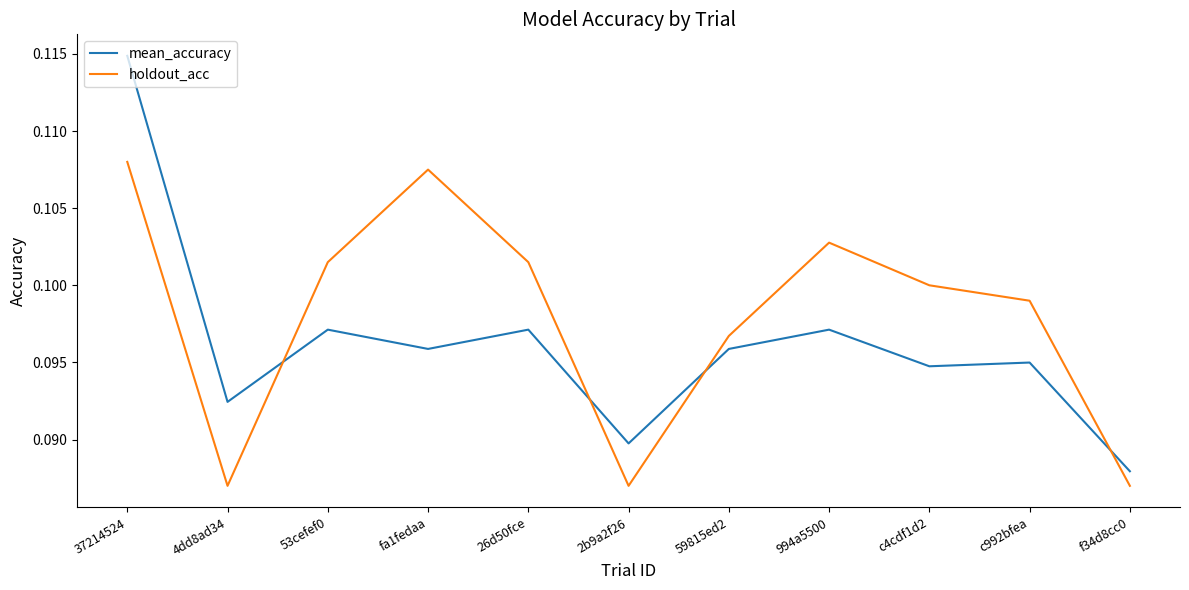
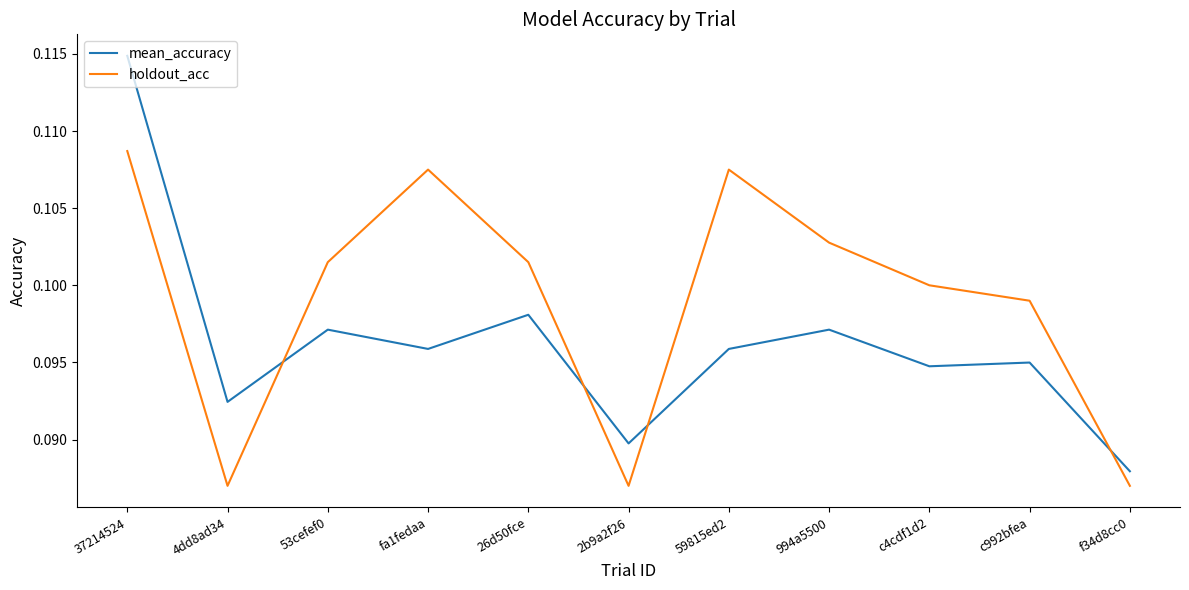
  {
    "mean_accuracy": {
      "4dd8ad34": 0.0924,
      "53cefef0": 0.0971,
      "fa1fedaa": 0.0959,
-     "26d50fce": 0.0971,
+     "26d50fce": 0.0981,
      "2b9a2f26": 0.0897,
      "59815ed2": 0.0959,
      "994a5500": 0.0971,
      "c4cdf1d2": 0.0948,
      "c992bfea": 0.0950,
      "f34d8cc0": 0.0879
    },
    "holdout_acc": {
-     "37214524": 0.1080,
+     "37214524": 0.1087,
      "4dd8ad34": 0.0870,
      "53cefef0": 0.1015,
      "fa1fedaa": 0.1075,
      "26d50fce": 0.1015,
      "2b9a2f26": 0.0870,
-     "59815ed2": 0.0967,
+     "59815ed2": 0.1075,
      "994a5500": 0.1028,
      "c4cdf1d2": 0.1000,
      "c992bfea": 0.0990,
      "f34d8cc0": 0.0870
    }
  }
